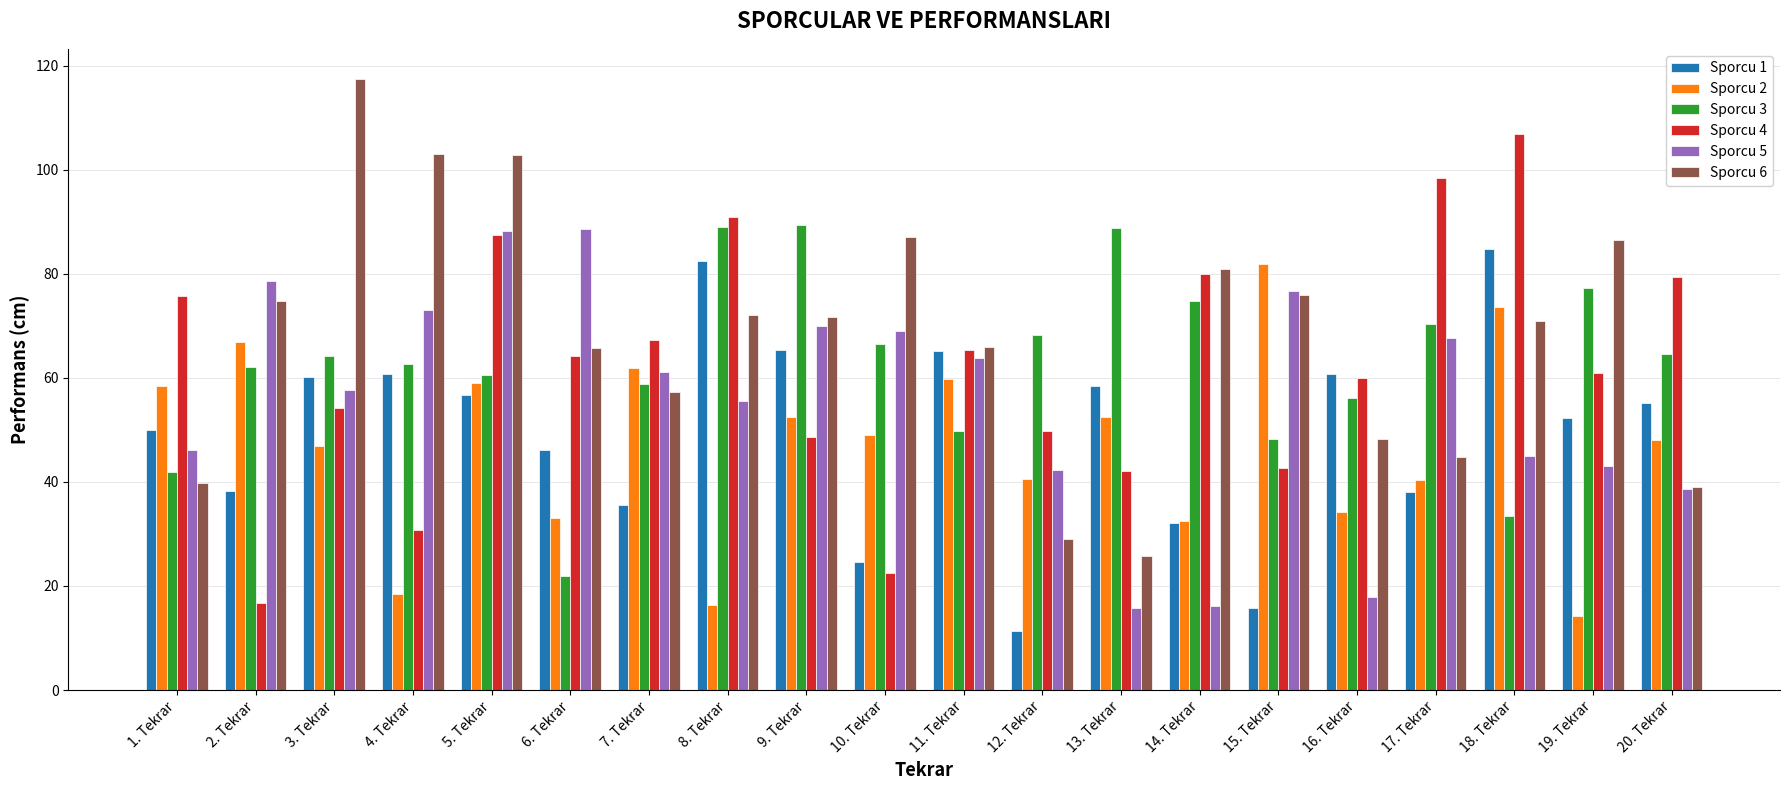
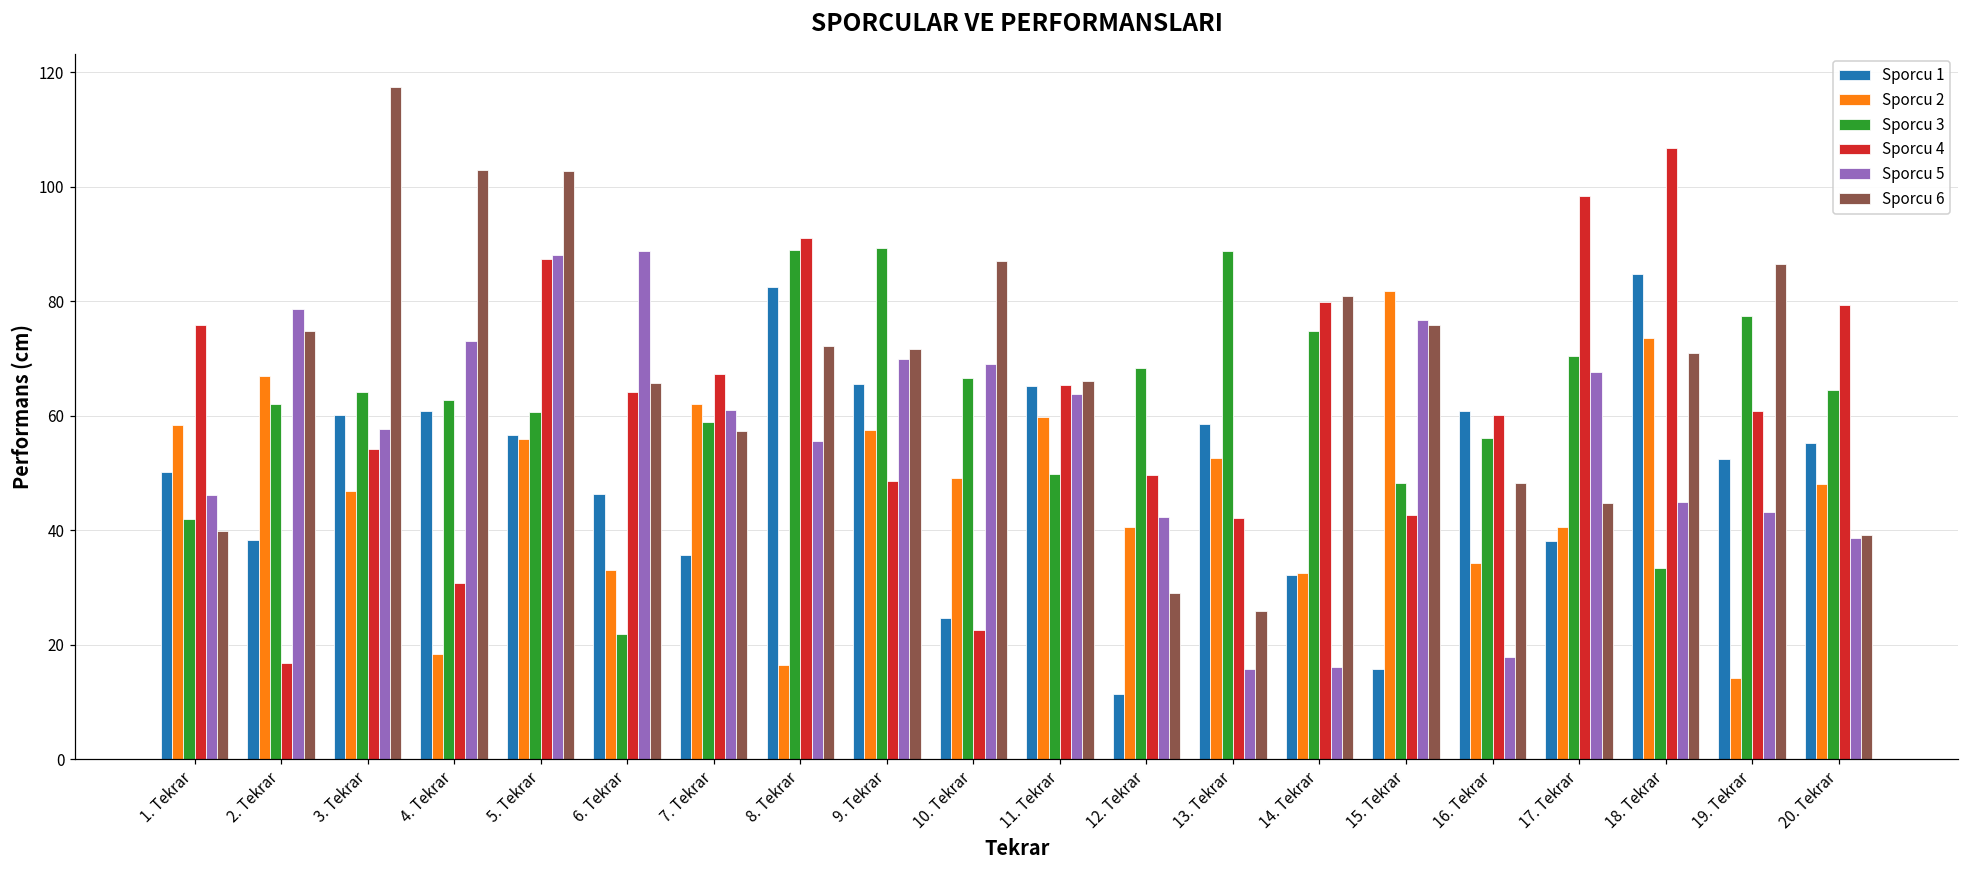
  {
    "Sporcu 1": {
      "1. Tekrar": 50,
      "2. Tekrar": 38,
      "3. Tekrar": 60,
      "4. Tekrar": 61,
      "5. Tekrar": 57,
      "6. Tekrar": 46,
      "7. Tekrar": 36,
      "8. Tekrar": 82,
      "9. Tekrar": 65,
      "10. Tekrar": 25,
      "11. Tekrar": 65,
      "12. Tekrar": 11,
      "13. Tekrar": 58,
      "14. Tekrar": 32,
      "15. Tekrar": 16,
      "16. Tekrar": 61,
      "17. Tekrar": 38,
      "18. Tekrar": 85,
      "19. Tekrar": 52,
      "20. Tekrar": 55
    },
    "Sporcu 2": {
      "1. Tekrar": 58,
      "2. Tekrar": 67,
      "3. Tekrar": 47,
      "4. Tekrar": 18,
-     "5. Tekrar": 59,
+     "5. Tekrar": 56,
      "6. Tekrar": 33,
      "7. Tekrar": 62,
      "8. Tekrar": 16,
-     "9. Tekrar": 52,
+     "9. Tekrar": 57,
      "10. Tekrar": 49,
      "11. Tekrar": 60,
      "12. Tekrar": 41,
      "13. Tekrar": 53,
      "14. Tekrar": 33,
      "15. Tekrar": 82,
      "16. Tekrar": 34,
      "17. Tekrar": 40,
      "18. Tekrar": 74,
      "19. Tekrar": 14,
      "20. Tekrar": 48
    },
    "Sporcu 3": {
      "1. Tekrar": 42,
      "2. Tekrar": 62,
      "3. Tekrar": 64,
      "4. Tekrar": 63,
      "5. Tekrar": 61,
      "6. Tekrar": 22,
      "7. Tekrar": 59,
      "8. Tekrar": 89,
      "9. Tekrar": 89,
      "10. Tekrar": 67,
      "11. Tekrar": 50,
      "12. Tekrar": 68,
      "13. Tekrar": 89,
      "14. Tekrar": 75,
      "15. Tekrar": 48,
      "16. Tekrar": 56,
      "17. Tekrar": 70,
      "18. Tekrar": 33,
      "19. Tekrar": 77,
      "20. Tekrar": 65
    },
    "Sporcu 4": {
      "1. Tekrar": 76,
      "2. Tekrar": 17,
      "3. Tekrar": 54,
      "4. Tekrar": 31,
      "5. Tekrar": 87,
      "6. Tekrar": 64,
      "7. Tekrar": 67,
      "8. Tekrar": 91,
      "9. Tekrar": 49,
      "10. Tekrar": 23,
      "11. Tekrar": 65,
      "12. Tekrar": 50,
      "13. Tekrar": 42,
      "14. Tekrar": 80,
      "15. Tekrar": 43,
      "16. Tekrar": 60,
      "17. Tekrar": 98,
      "18. Tekrar": 107,
      "19. Tekrar": 61,
      "20. Tekrar": 79
    },
    "Sporcu 5": {
      "1. Tekrar": 46,
      "2. Tekrar": 79,
      "3. Tekrar": 58,
      "4. Tekrar": 73,
      "5. Tekrar": 88,
      "6. Tekrar": 89,
      "7. Tekrar": 61,
      "8. Tekrar": 56,
      "9. Tekrar": 70,
      "10. Tekrar": 69,
      "11. Tekrar": 64,
      "12. Tekrar": 42,
      "13. Tekrar": 16,
      "14. Tekrar": 16,
      "15. Tekrar": 77,
      "16. Tekrar": 18,
      "17. Tekrar": 68,
      "18. Tekrar": 45,
      "19. Tekrar": 43,
      "20. Tekrar": 39
    },
    "Sporcu 6": {
      "1. Tekrar": 40,
      "2. Tekrar": 75,
      "3. Tekrar": 117,
      "4. Tekrar": 103,
      "5. Tekrar": 103,
      "6. Tekrar": 66,
      "7. Tekrar": 57,
      "8. Tekrar": 72,
      "9. Tekrar": 72,
      "10. Tekrar": 87,
      "11. Tekrar": 66,
      "12. Tekrar": 29,
      "13. Tekrar": 26,
      "14. Tekrar": 81,
      "15. Tekrar": 76,
      "16. Tekrar": 48,
      "17. Tekrar": 45,
      "18. Tekrar": 71,
      "19. Tekrar": 87,
      "20. Tekrar": 39
    }
  }
